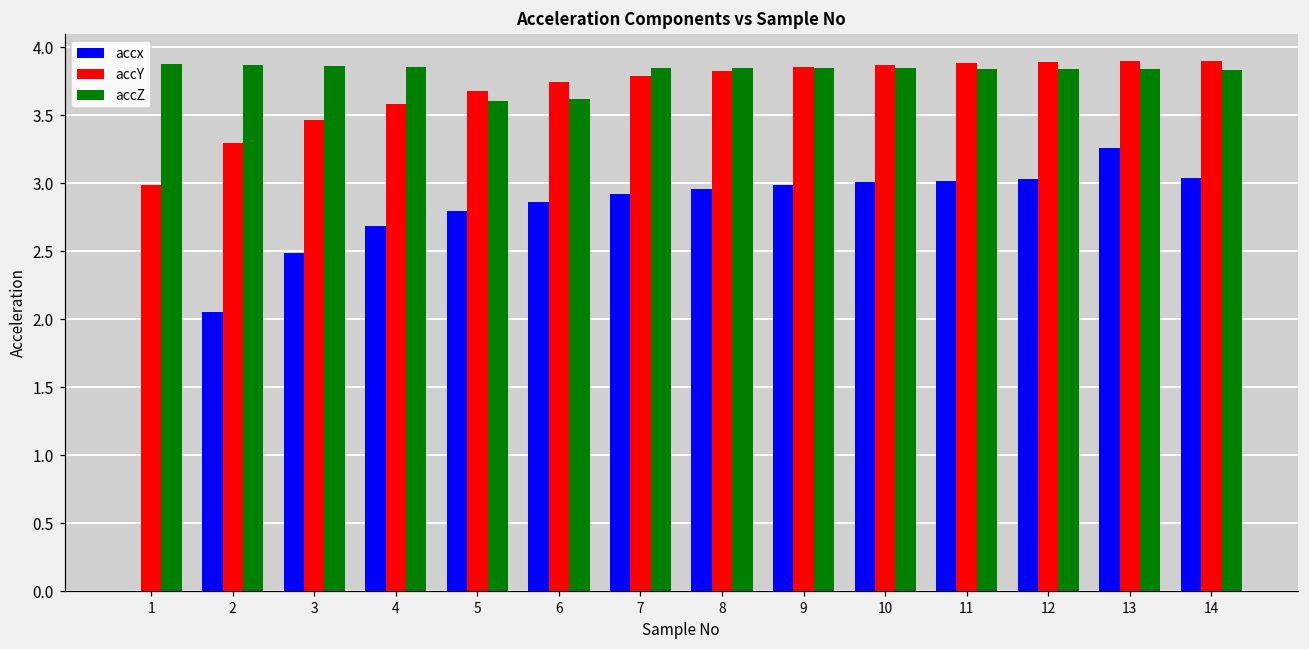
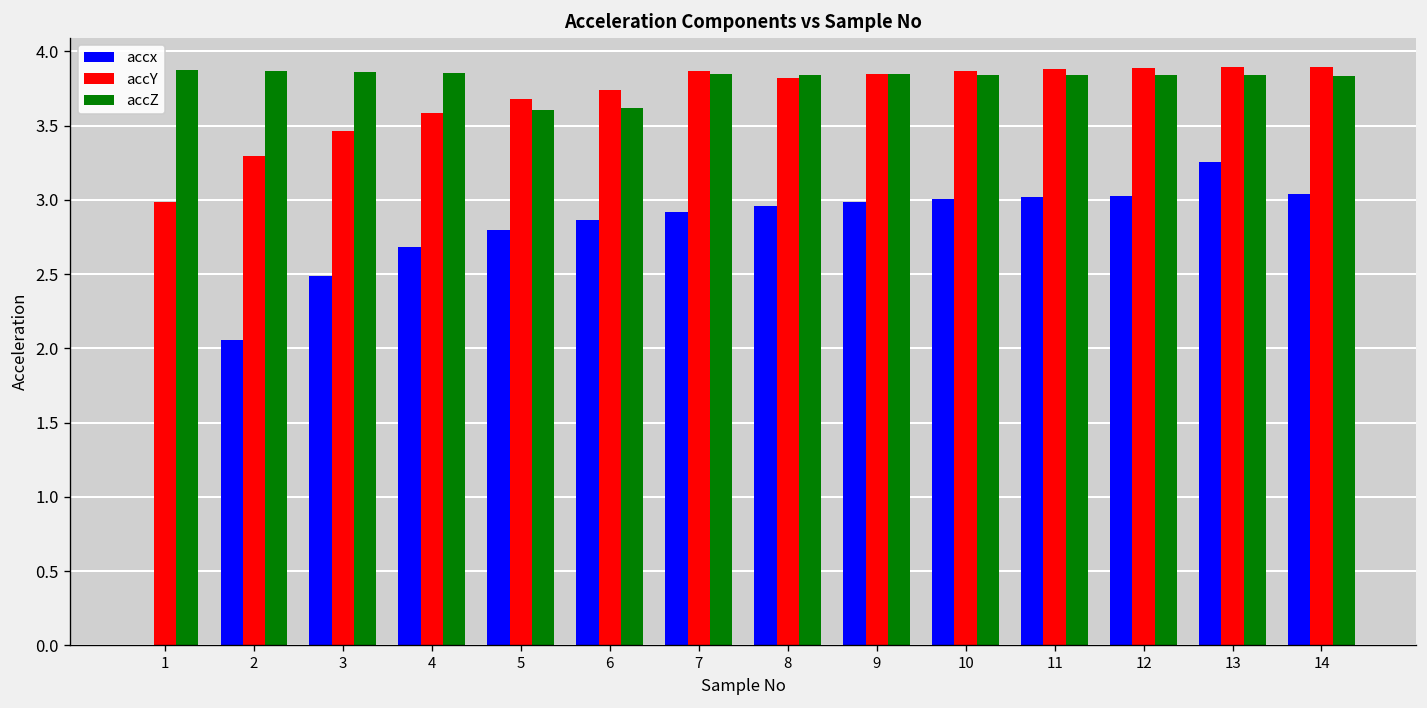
  {
    "accx": {
      "1": 0.00,
      "2": 2.05,
      "3": 2.49,
      "4": 2.68,
      "5": 2.79,
      "6": 2.87,
      "7": 2.92,
      "8": 2.96,
      "9": 2.98,
      "10": 3.01,
      "11": 3.02,
      "12": 3.03,
      "13": 3.26,
      "14": 3.04
    },
    "accY": {
      "1": 2.99,
      "2": 3.29,
      "3": 3.46,
      "4": 3.58,
      "5": 3.68,
      "6": 3.74,
-     "7": 3.79,
+     "7": 3.87,
      "8": 3.82,
      "9": 3.85,
      "10": 3.87,
      "11": 3.88,
      "12": 3.89,
      "13": 3.90,
      "14": 3.90
    },
    "accZ": {
      "1": 3.87,
      "2": 3.87,
      "3": 3.86,
      "4": 3.86,
      "5": 3.61,
      "6": 3.62,
      "7": 3.85,
      "8": 3.84,
      "9": 3.85,
      "10": 3.84,
      "11": 3.84,
      "12": 3.84,
      "13": 3.84,
      "14": 3.84
    }
  }
